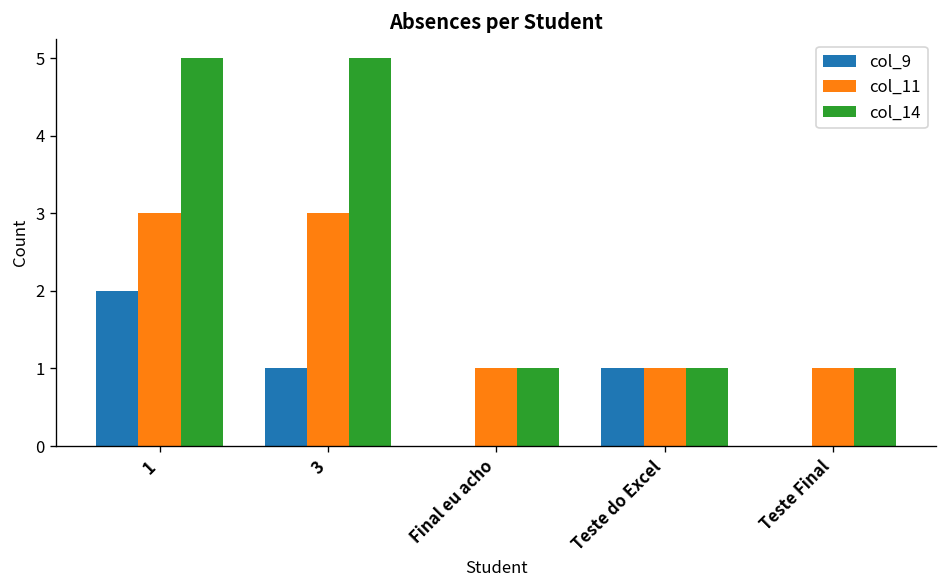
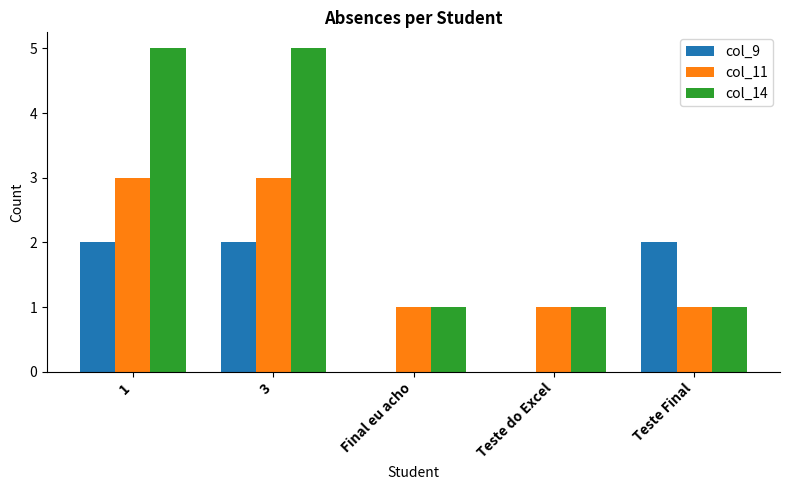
  {
    "col_9": {
      "1": 2,
-     "3": 1,
+     "3": 2,
      "Final eu acho": 0,
-     "Teste do Excel": 1,
-     "Teste Final": 0
+     "Teste do Excel": 0,
+     "Teste Final": 2
    },
    "col_11": {
      "1": 3,
      "3": 3,
      "Final eu acho": 1,
      "Teste do Excel": 1,
      "Teste Final": 1
    },
    "col_14": {
      "1": 5,
      "3": 5,
      "Final eu acho": 1,
      "Teste do Excel": 1,
      "Teste Final": 1
    }
  }
